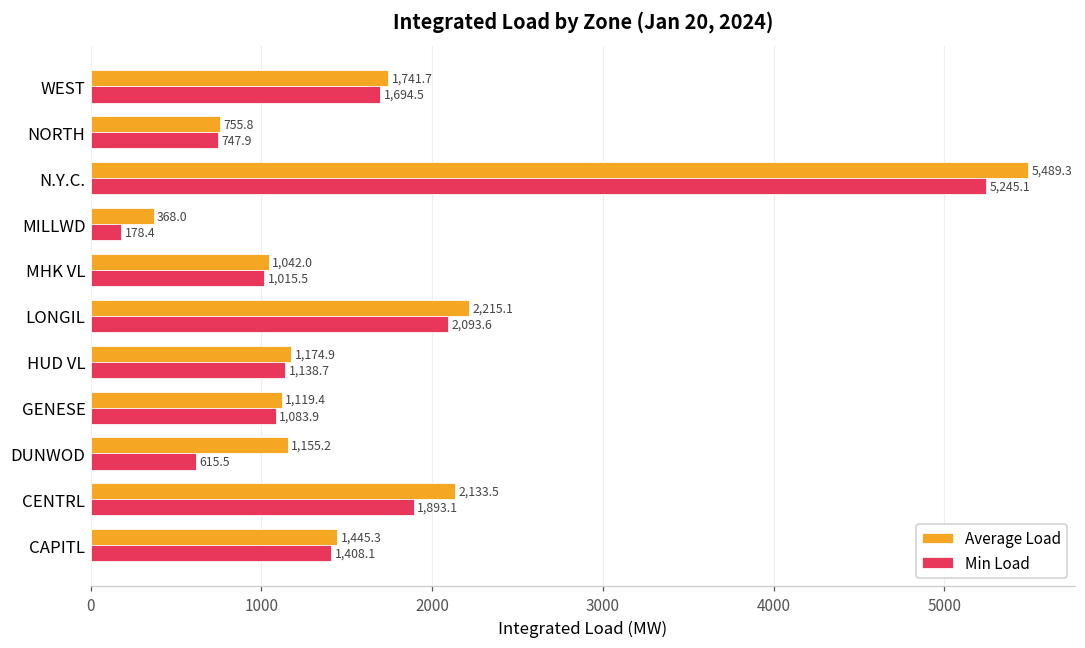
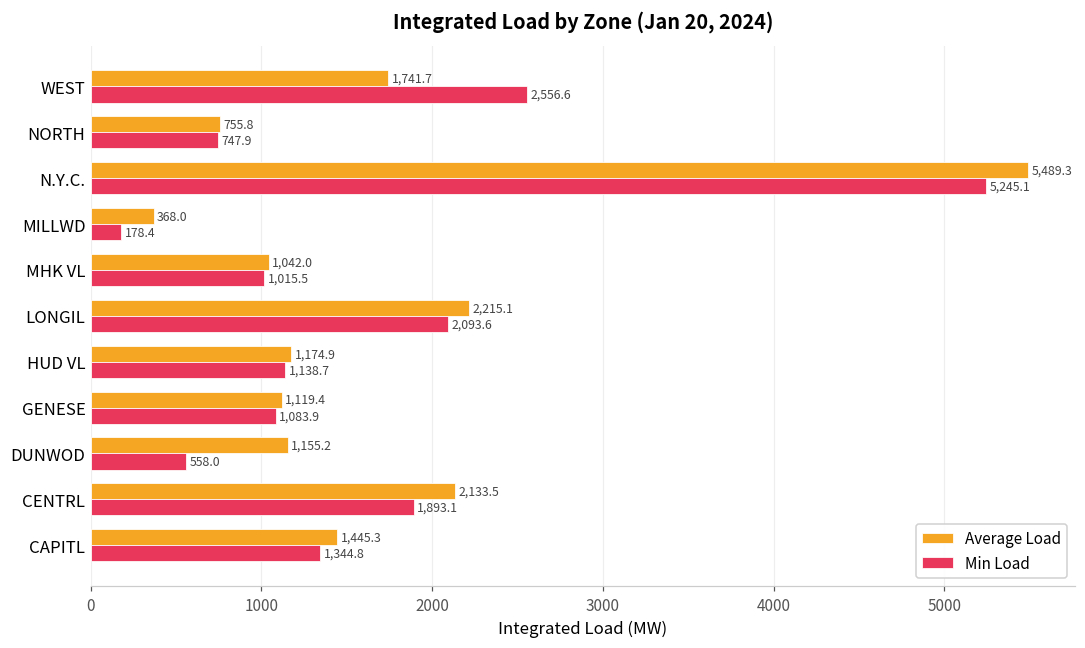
  {
    "Average Load": {
      "WEST": "1,741.7",
      "NORTH": "755.8",
      "N.Y.C.": "5,489.3",
      "MILLWD": "368.0",
      "MHK VL": "1,042.0",
      "LONGIL": "2,215.1",
      "HUD VL": "1,174.9",
      "GENESE": "1,119.4",
      "DUNWOD": "1,155.2",
      "CENTRL": "2,133.5",
      "CAPITL": "1,445.3"
    },
    "Min Load": {
-     "WEST": "1,694.5",
+     "WEST": "2,556.6",
      "NORTH": "747.9",
      "N.Y.C.": "5,245.1",
      "MILLWD": "178.4",
      "MHK VL": "1,015.5",
      "LONGIL": "2,093.6",
      "HUD VL": "1,138.7",
      "GENESE": "1,083.9",
-     "DUNWOD": "615.5",
+     "DUNWOD": "558.0",
      "CENTRL": "1,893.1",
-     "CAPITL": "1,408.1"
+     "CAPITL": "1,344.8"
    }
  }
